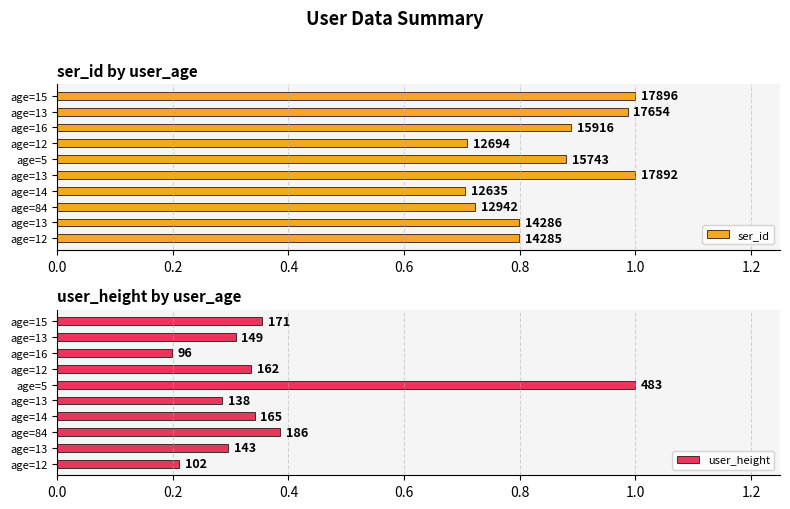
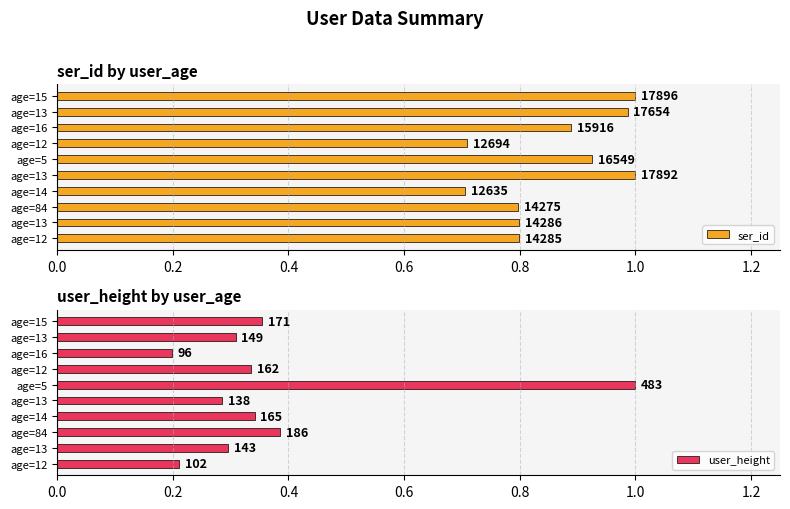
  {
    "ser_id by user_age": {
-     "age=5": 15743,
-     "age=84": 12942
+     "age=5": 16549,
+     "age=84": 14275
    }
  }
